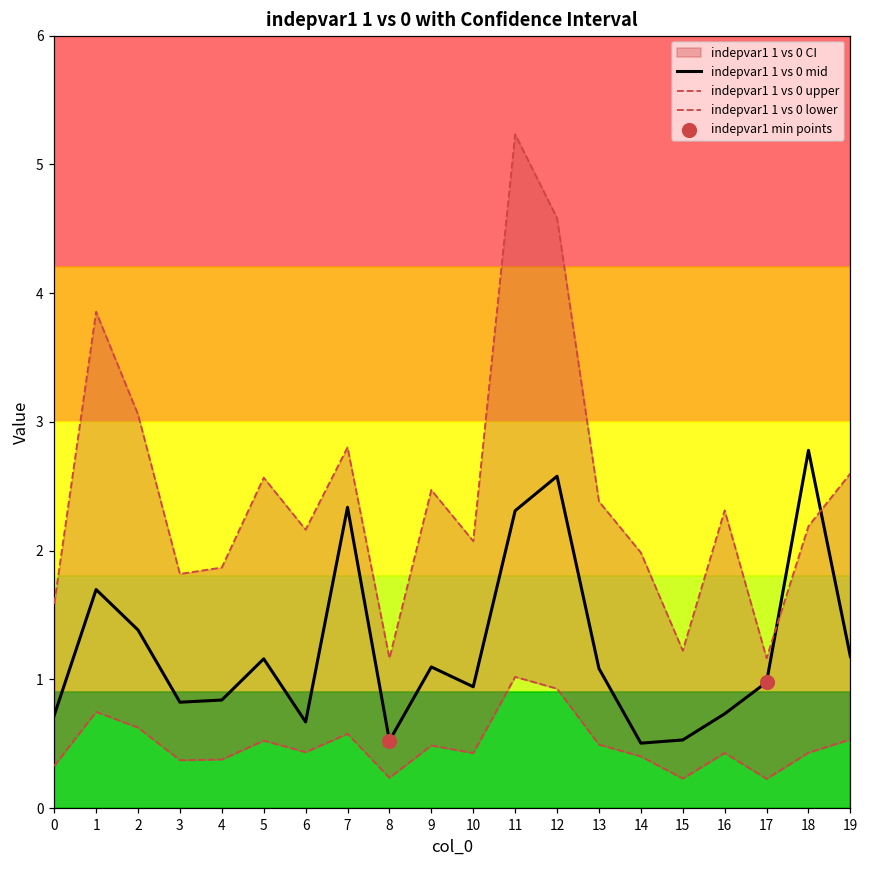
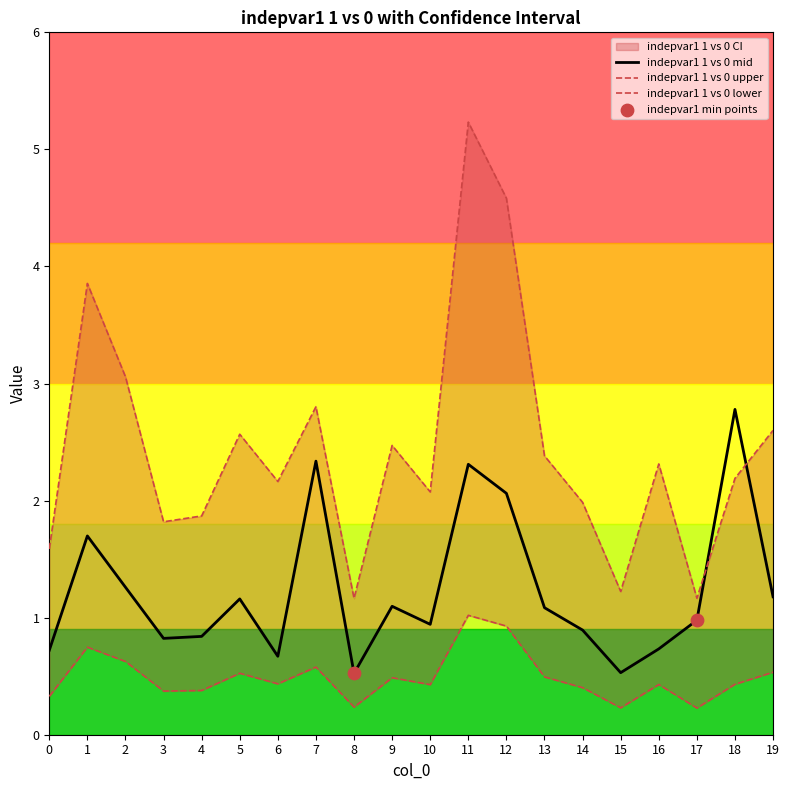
  {
    "indepvar1 1 vs 0 mid": {
      "0": 0.72,
      "1": 1.70,
-     "2": 1.38,
+     "2": 1.26,
      "3": 0.82,
      "4": 0.84,
      "5": 1.16,
      "6": 0.67,
      "7": 2.34,
      "9": 1.10,
      "10": 0.94,
      "11": 2.31,
-     "12": 2.58,
+     "12": 2.06,
      "13": 1.09,
-     "14": 0.51,
+     "14": 0.89,
      "15": 0.53,
      "16": 0.73,
      "18": 2.78,
      "19": 1.18
    }
  }
